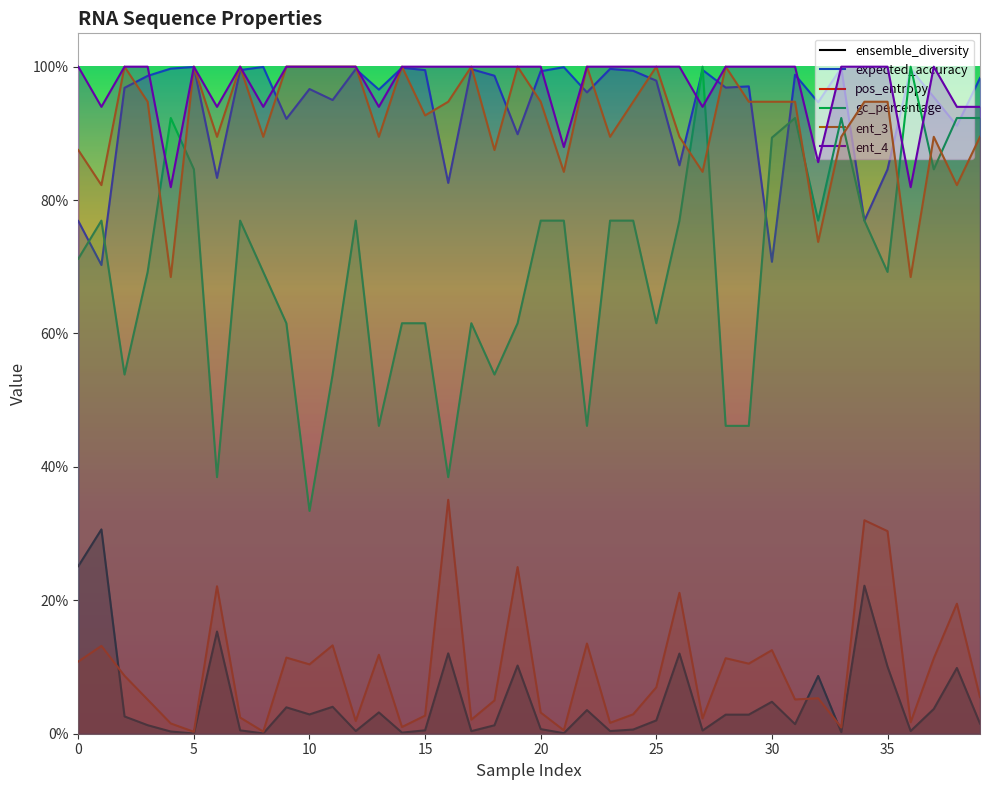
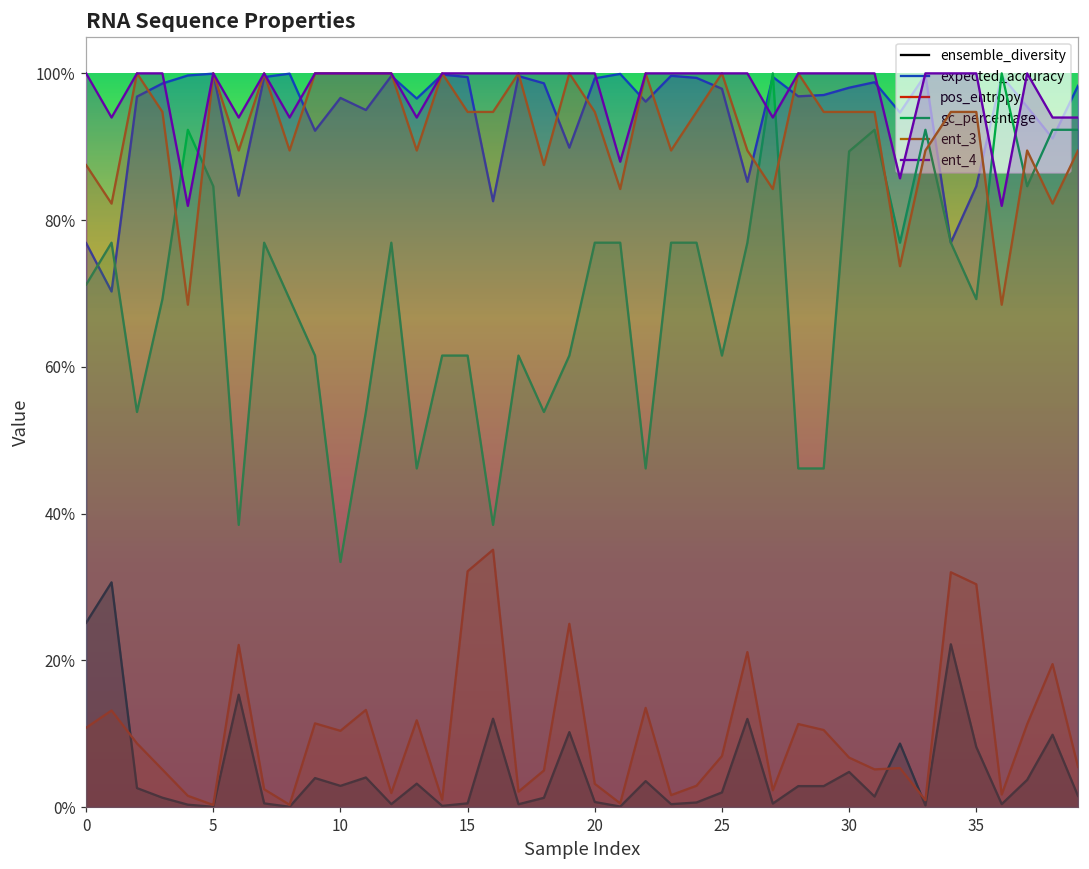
  {
    "ensemble_diversity": {
      "0": "25%",
      "10": "3%",
      "15": "1%",
      "20": "1%",
      "25": "2%",
      "30": "5%",
-     "35": "10%"
+     "35": "8%"
    },
    "expected_accuracy": {
      "0": "77%",
      "10": "97%",
      "15": "99%",
      "20": "99%",
      "25": "98%",
-     "30": "71%",
+     "30": "98%",
      "35": "85%"
    },
    "pos_entropy": {
      "0": "11%",
      "10": "10%",
-     "15": "3%",
+     "15": "32%",
      "20": "3%",
      "25": "7%",
-     "30": "13%",
+     "30": "7%",
      "35": "30%"
    },
    "gc_percentage": {
      "0": "71%",
      "5": "85%",
      "10": "33%",
      "15": "62%",
      "20": "77%",
      "25": "62%",
      "30": "89%",
      "35": "69%"
    },
    "ent_3": {
      "0": "88%",
-     "15": "93%",
+     "15": "95%",
      "20": "95%",
      "30": "95%"
    },
    "ent_4": {
      "0": "100%",
      "15": "100%",
      "20": "100%",
      "30": "100%"
    }
  }
